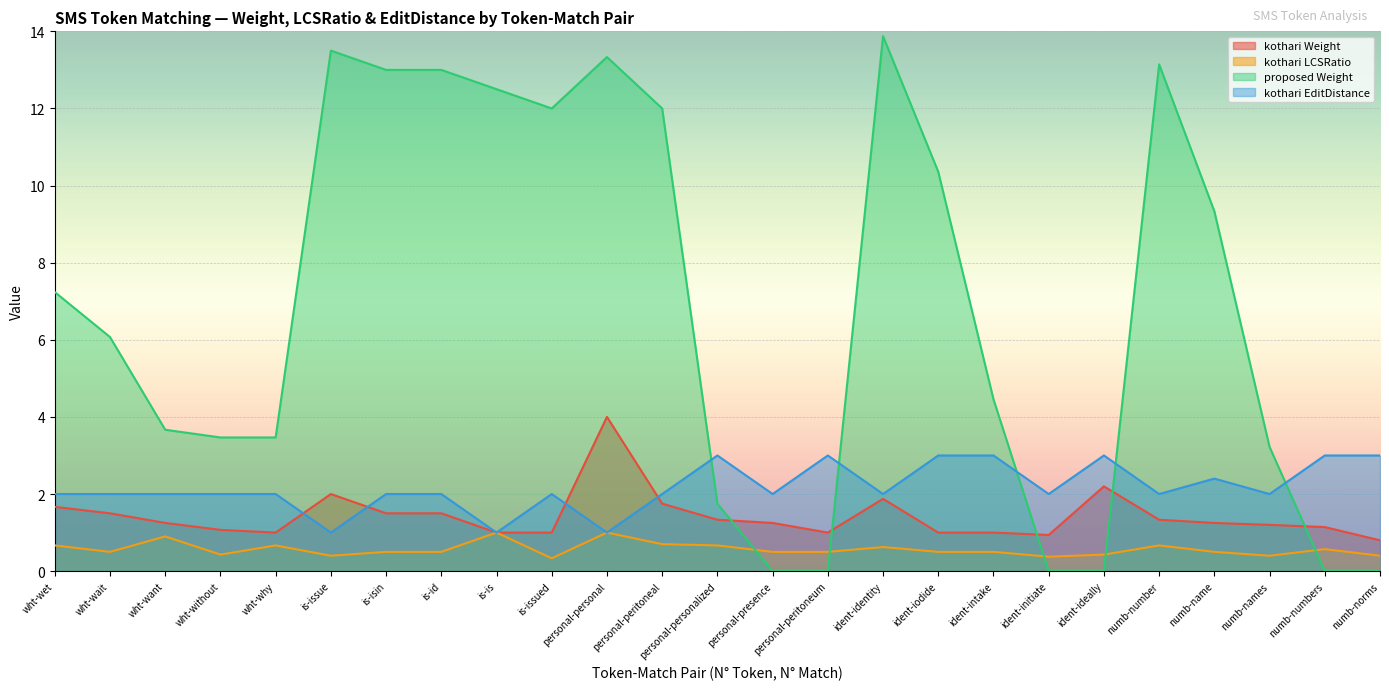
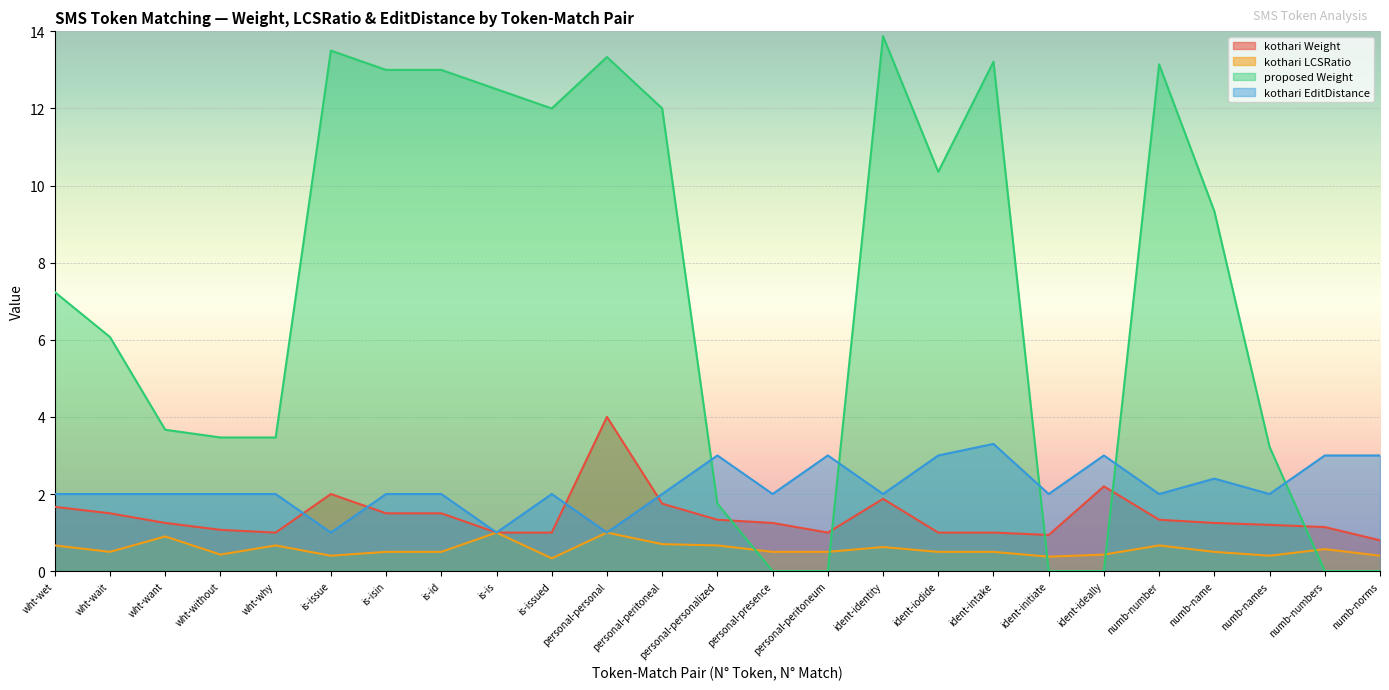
  {
    "kothari Weight": {
      "wht-wet": 1.7,
      "wht-wait": 1.5,
      "wht-want": 1.3,
      "wht-without": 1.1,
      "wht-why": 1.0,
      "is-issue": 2.0,
      "is-isin": 1.5,
      "is-id": 1.5,
      "is-issued": 1.0,
      "personal-personal": 4.0,
      "personal-peritoneal": 1.8,
      "personal-personalized": 1.3,
      "personal-presence": 1.3,
      "personal-peritoneum": 1.0,
      "ident-identity": 1.9,
      "ident-iodide": 1.0,
      "ident-intake": 1.0,
      "ident-initiate": 0.9,
      "ident-ideally": 2.2,
      "numb-number": 1.3,
      "numb-name": 1.3,
      "numb-names": 1.2,
      "numb-numbers": 1.1,
      "numb-norms": 0.8
    },
    "kothari LCSRatio": {
      "wht-wet": 0.7,
      "wht-wait": 0.5,
      "wht-want": 0.9,
      "wht-without": 0.4,
      "wht-why": 0.7,
      "is-issue": 0.4,
      "is-isin": 0.5,
      "is-id": 0.5,
      "is-issued": 0.3,
      "personal-peritoneal": 0.7,
      "personal-personalized": 0.7,
      "personal-presence": 0.5,
      "personal-peritoneum": 0.5,
      "ident-identity": 0.6,
      "ident-iodide": 0.5,
      "ident-intake": 0.5,
      "ident-initiate": 0.4,
      "ident-ideally": 0.4,
      "numb-number": 0.7,
      "numb-name": 0.5,
      "numb-names": 0.4,
      "numb-numbers": 0.6,
      "numb-norms": 0.4
    },
    "proposed Weight": {
      "wht-wet": 7.2,
      "wht-wait": 6.1,
      "wht-want": 3.7,
      "wht-without": 3.5,
      "wht-why": 3.5,
      "is-issue": 13.5,
      "is-isin": 13.0,
      "is-id": 13.0,
      "is-is": 12.5,
      "is-issued": 12.0,
      "personal-personal": 13.3,
      "personal-peritoneal": 12.0,
      "personal-personalized": 1.8,
      "personal-presence": 0.0,
      "personal-peritoneum": 0.0,
      "ident-identity": 13.9,
      "ident-iodide": 10.4,
-     "ident-intake": 4.5,
+     "ident-intake": 13.2,
      "ident-initiate": 0.0,
      "ident-ideally": 0.0,
      "numb-number": 13.1,
      "numb-name": 9.3,
      "numb-names": 3.2,
      "numb-numbers": 0.0,
      "numb-norms": 0.0
    },
    "kothari EditDistance": {
      "wht-wet": 2.0,
      "wht-wait": 2.0,
      "wht-want": 2.0,
      "wht-without": 2.0,
      "wht-why": 2.0,
      "is-issue": 1.0,
      "is-isin": 2.0,
      "is-id": 2.0,
      "is-issued": 2.0,
      "personal-peritoneal": 2.0,
      "personal-personalized": 3.0,
      "personal-presence": 2.0,
      "personal-peritoneum": 3.0,
      "ident-identity": 2.0,
      "ident-iodide": 3.0,
-     "ident-intake": 3.0,
+     "ident-intake": 3.3,
      "ident-initiate": 2.0,
      "ident-ideally": 3.0,
      "numb-number": 2.0,
      "numb-name": 2.4,
      "numb-names": 2.0,
      "numb-numbers": 3.0,
      "numb-norms": 3.0
    }
  }
